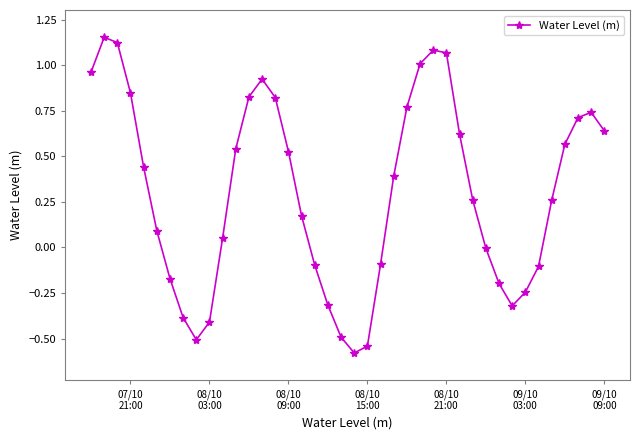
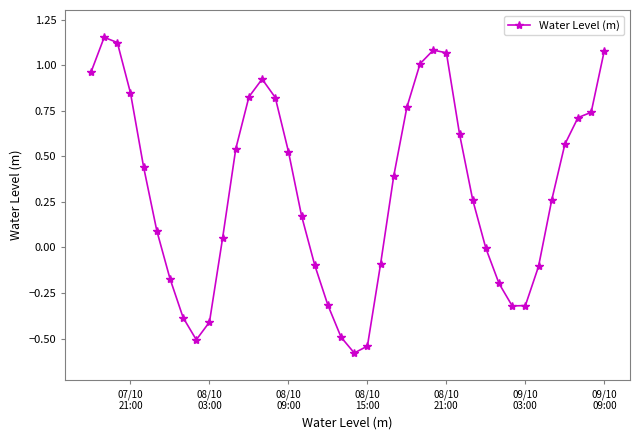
  {
    "07/10 21:00": 0.85,
    "08/10 03:00": -0.41,
    "08/10 09:00": 0.53,
    "08/10 15:00": -0.54,
    "08/10 21:00": 1.07,
-   "09/10 03:00": -0.25,
-   "09/10 09:00": 0.64
+   "09/10 03:00": -0.32,
+   "09/10 09:00": 1.08
  }
